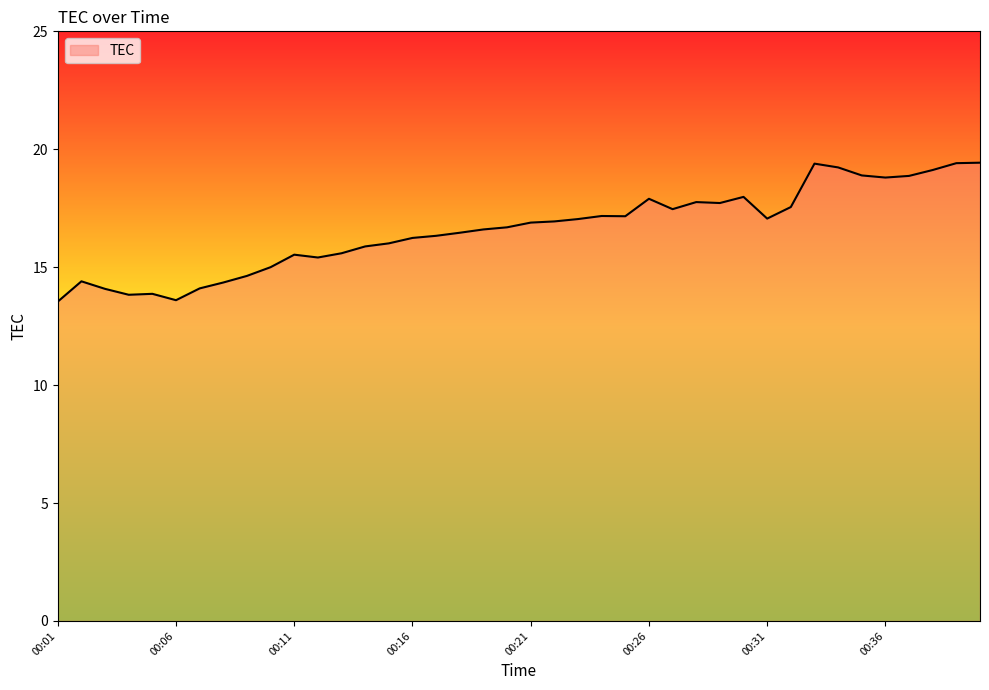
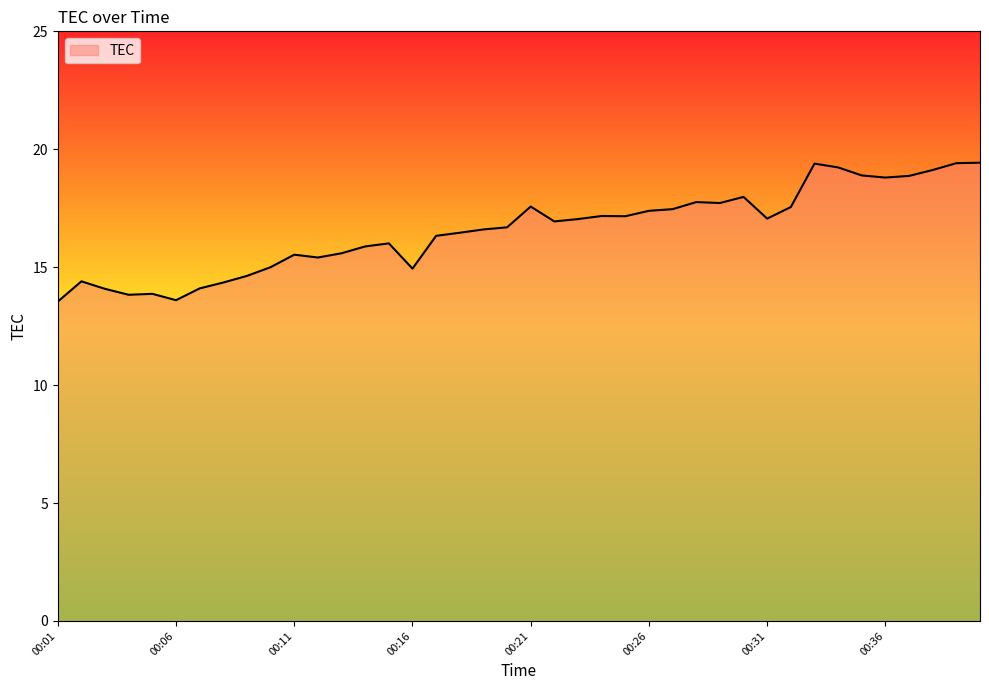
  {
    "00:01": 13.5,
    "00:06": 13.6,
    "00:11": 15.5,
-   "00:16": 16.2,
-   "00:21": 16.9,
-   "00:26": 17.9,
+   "00:16": 14.9,
+   "00:21": 17.6,
+   "00:26": 17.4,
    "00:31": 17.1,
    "00:36": 18.8
  }
